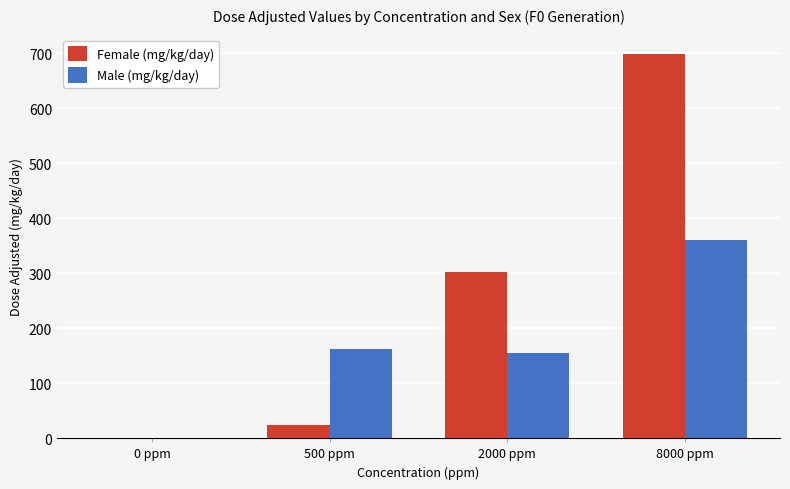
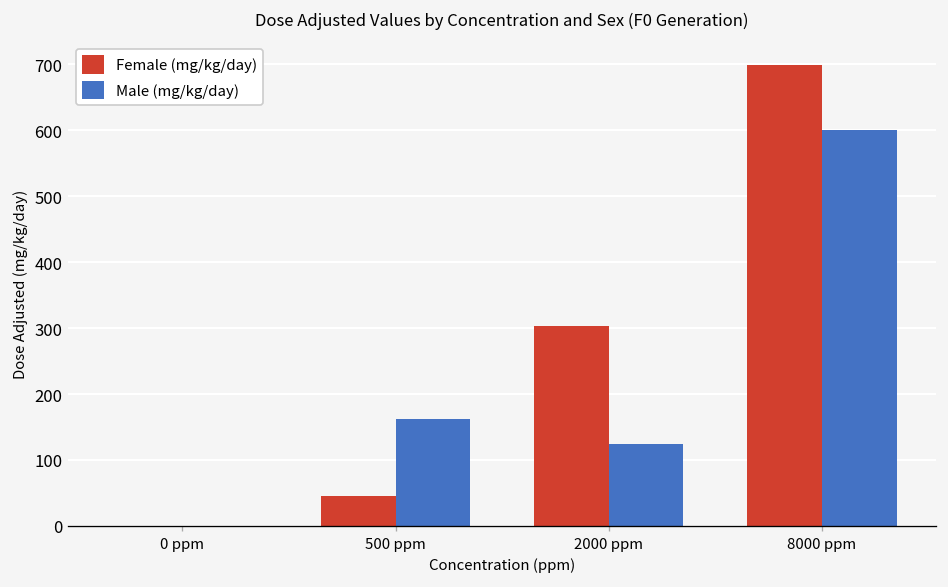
  {
    "Female (mg/kg/day)": {
      "0 ppm": 0,
-     "500 ppm": 20,
+     "500 ppm": 50,
      "2000 ppm": 300,
      "8000 ppm": 700
    },
    "Male (mg/kg/day)": {
      "0 ppm": 0,
      "500 ppm": 160,
-     "2000 ppm": 150,
-     "8000 ppm": 360
+     "2000 ppm": 120,
+     "8000 ppm": 600
    }
  }
